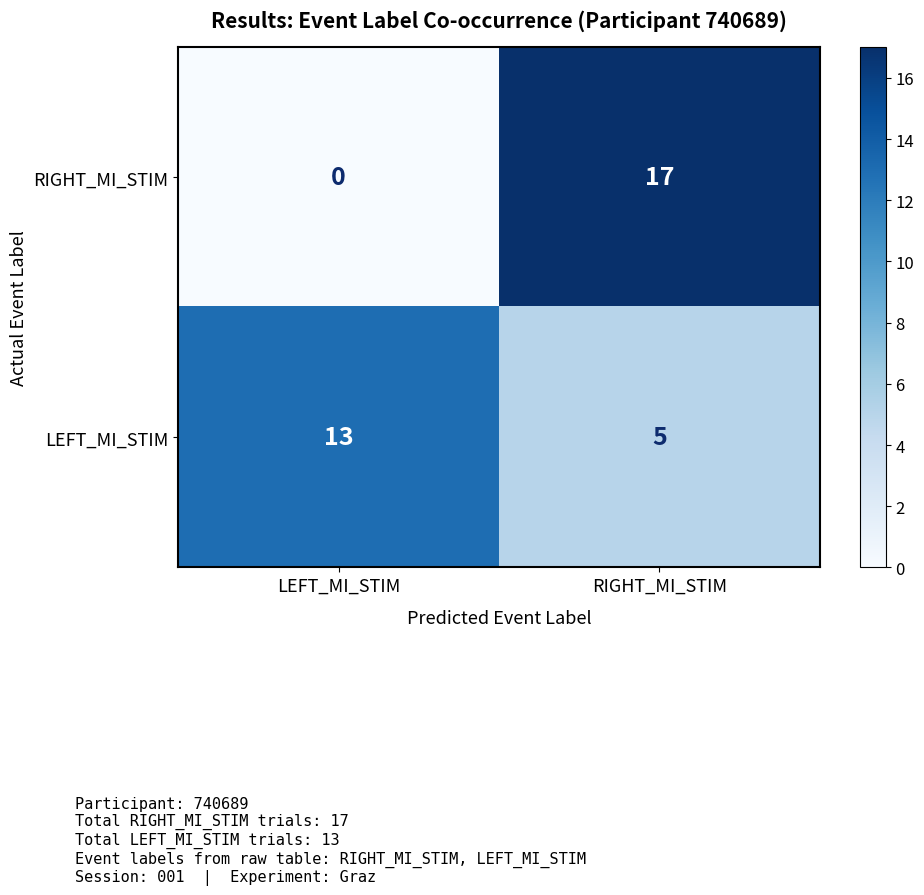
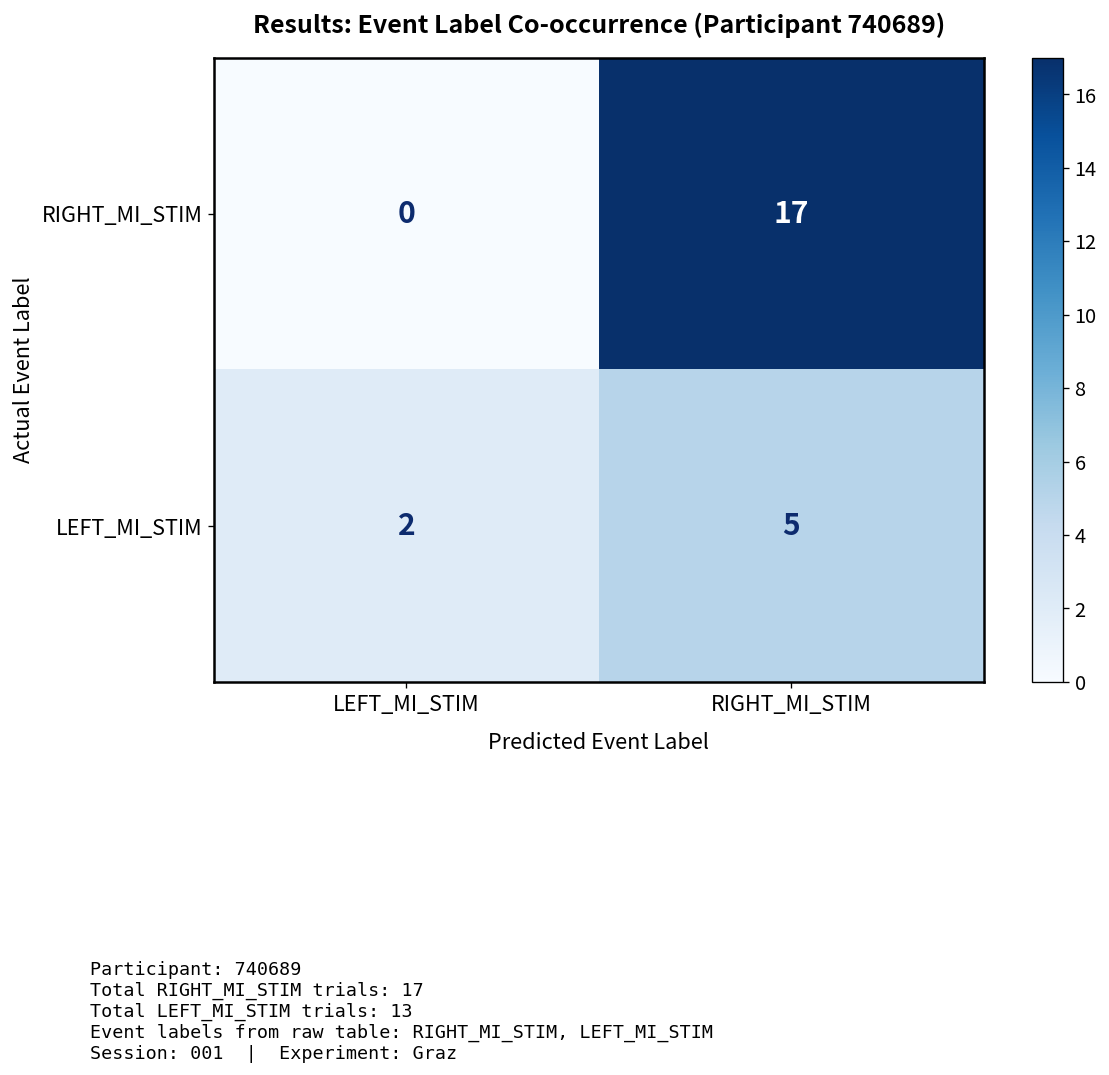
  {
    "RIGHT_MI_STIM": {
      "LEFT_MI_STIM": 0,
      "RIGHT_MI_STIM": 17
    },
    "LEFT_MI_STIM": {
-     "LEFT_MI_STIM": 13,
+     "LEFT_MI_STIM": 2,
      "RIGHT_MI_STIM": 5
    }
  }
